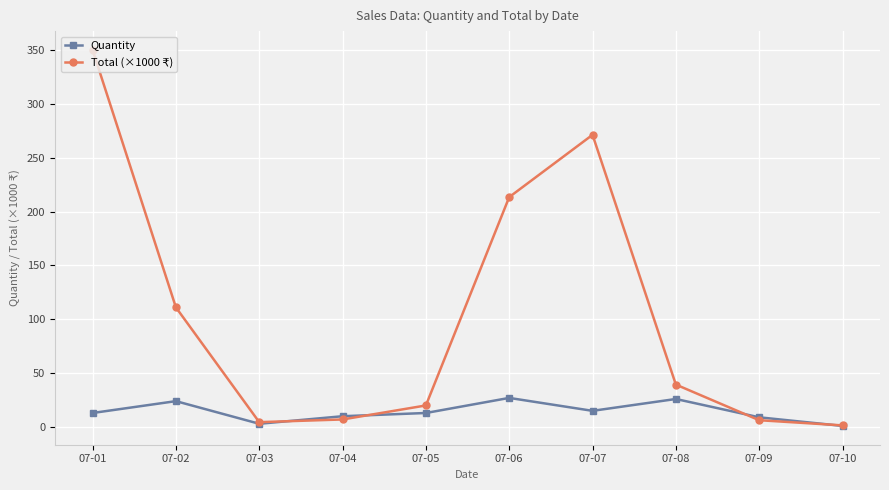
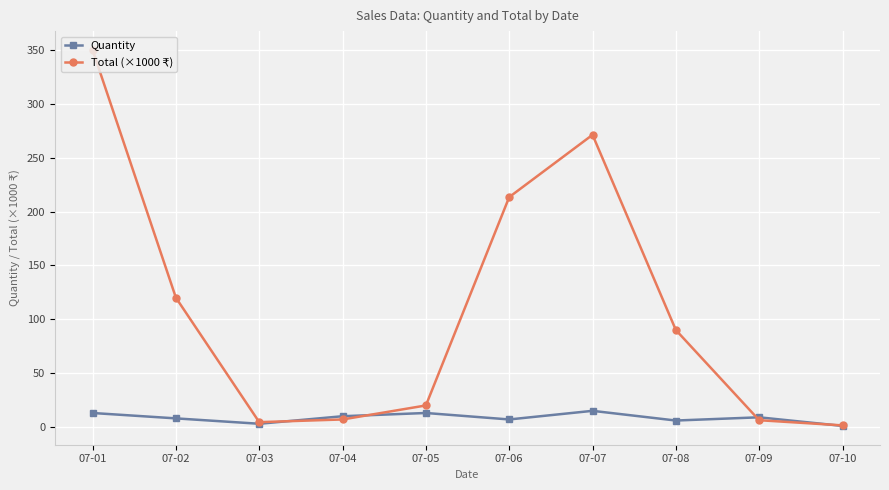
  {
    "Quantity": {
      "07-01": 13,
-     "07-02": 24,
+     "07-02": 8,
      "07-04": 10,
      "07-05": 13,
-     "07-06": 27,
+     "07-06": 7,
      "07-07": 15,
-     "07-08": 26,
+     "07-08": 6,
      "07-09": 9
    },
    "Total (×1000 ₹)": {
-     "07-02": 111,
+     "07-02": 120,
      "07-04": 7,
      "07-05": 20,
      "07-06": 213,
      "07-07": 271,
-     "07-08": 39,
+     "07-08": 90,
      "07-09": 6
    }
  }
